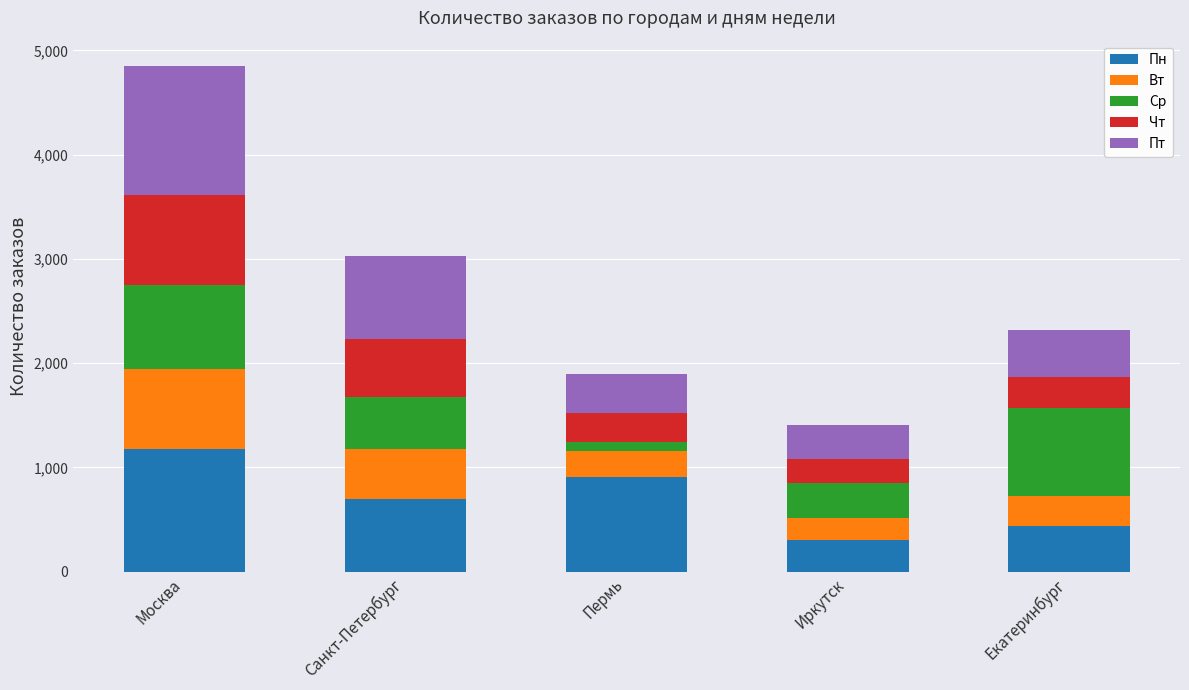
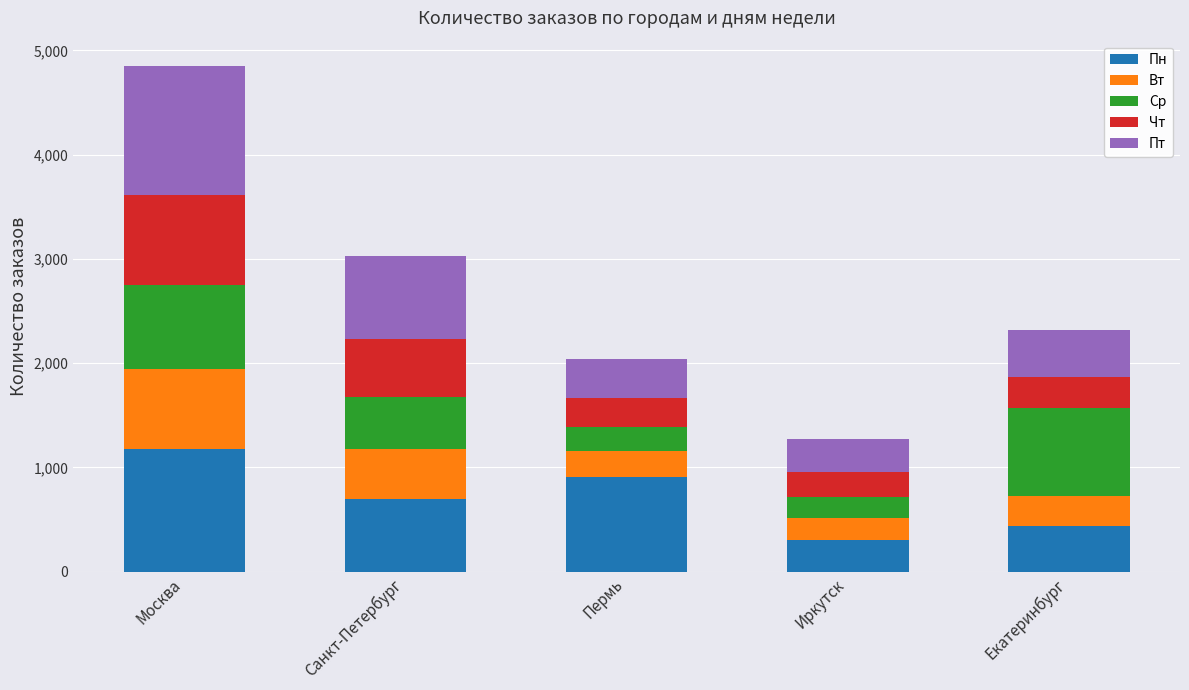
  {
    "Пн": {
      "Москва": "1,180",
      "Санкт-Петербург": "700",
      "Пермь": "910",
      "Иркутск": "310",
      "Екатеринбург": "440"
    },
    "Вт": {
      "Москва": "770",
      "Санкт-Петербург": "480",
      "Пермь": "250",
      "Иркутск": "210",
      "Екатеринбург": "290"
    },
    "Ср": {
      "Москва": "810",
      "Санкт-Петербург": "500",
-     "Пермь": "80",
-     "Иркутск": "330",
+     "Пермь": "230",
+     "Иркутск": "200",
      "Екатеринбург": "840"
    },
    "Чт": {
      "Москва": "860",
      "Санкт-Петербург": "550",
      "Пермь": "280",
      "Иркутск": "230",
      "Екатеринбург": "300"
    },
    "Пт": {
      "Москва": "1,240",
      "Санкт-Петербург": "800",
      "Пермь": "380",
      "Иркутск": "320",
      "Екатеринбург": "450"
    }
  }
